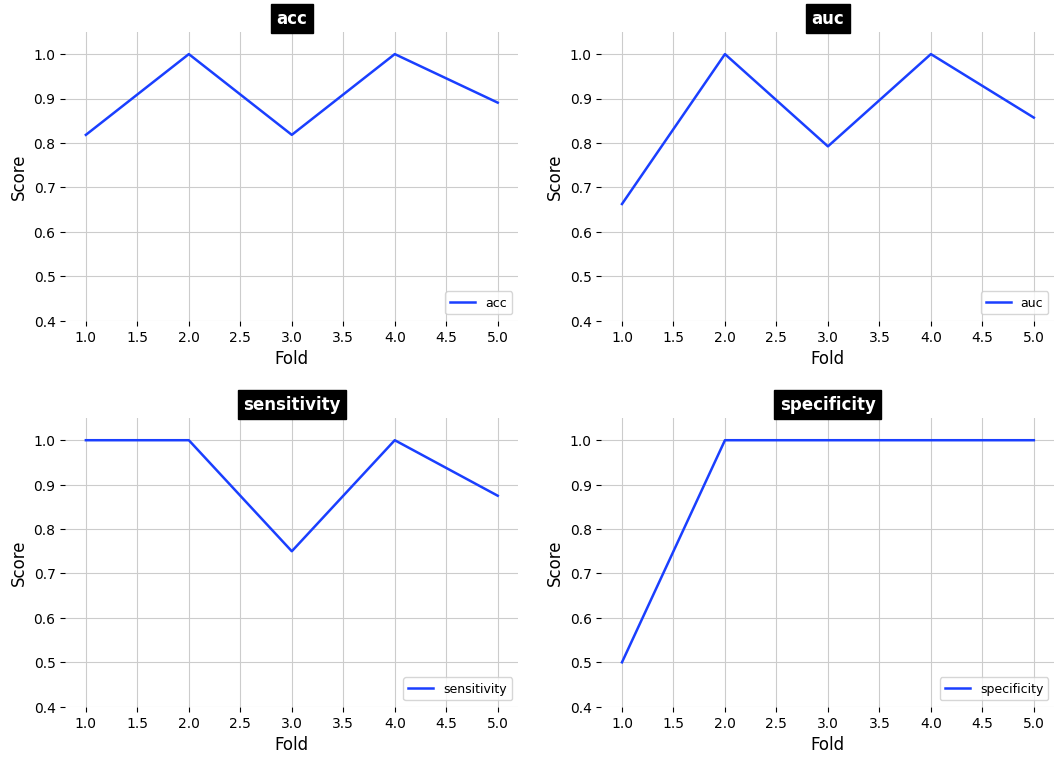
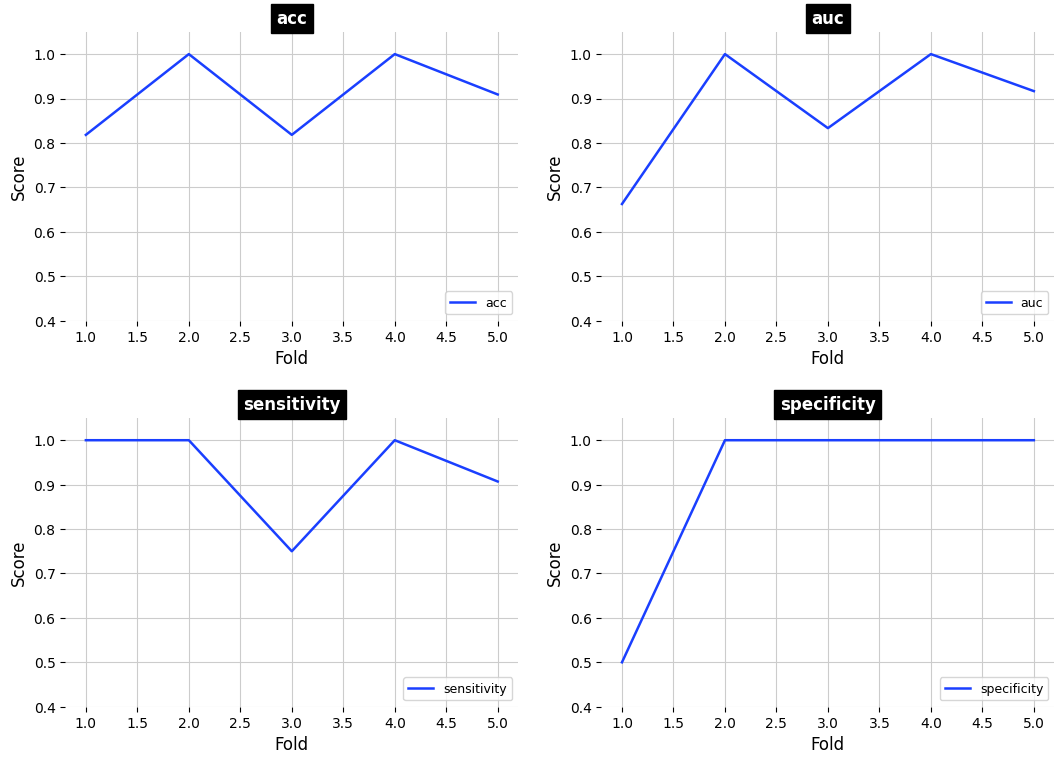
  {
    "acc": {
      "1.0": 0.82,
      "2.0": 1.00,
      "3.0": 0.82,
      "4.0": 1.00,
-     "5.0": 0.89
+     "5.0": 0.91
    },
    "auc": {
      "1.0": 0.66,
      "2.0": 1.00,
-     "3.0": 0.79,
+     "3.0": 0.83,
      "4.0": 1.00,
-     "5.0": 0.86
+     "5.0": 0.92
    },
    "sensitivity": {
      "1.0": 1.00,
      "2.0": 1.00,
      "3.0": 0.75,
      "4.0": 1.00,
-     "5.0": 0.88
+     "5.0": 0.91
    },
    "specificity": {
      "1.0": 0.50,
      "2.0": 1.00,
      "3.0": 1.00,
      "4.0": 1.00,
      "5.0": 1.00
    }
  }
